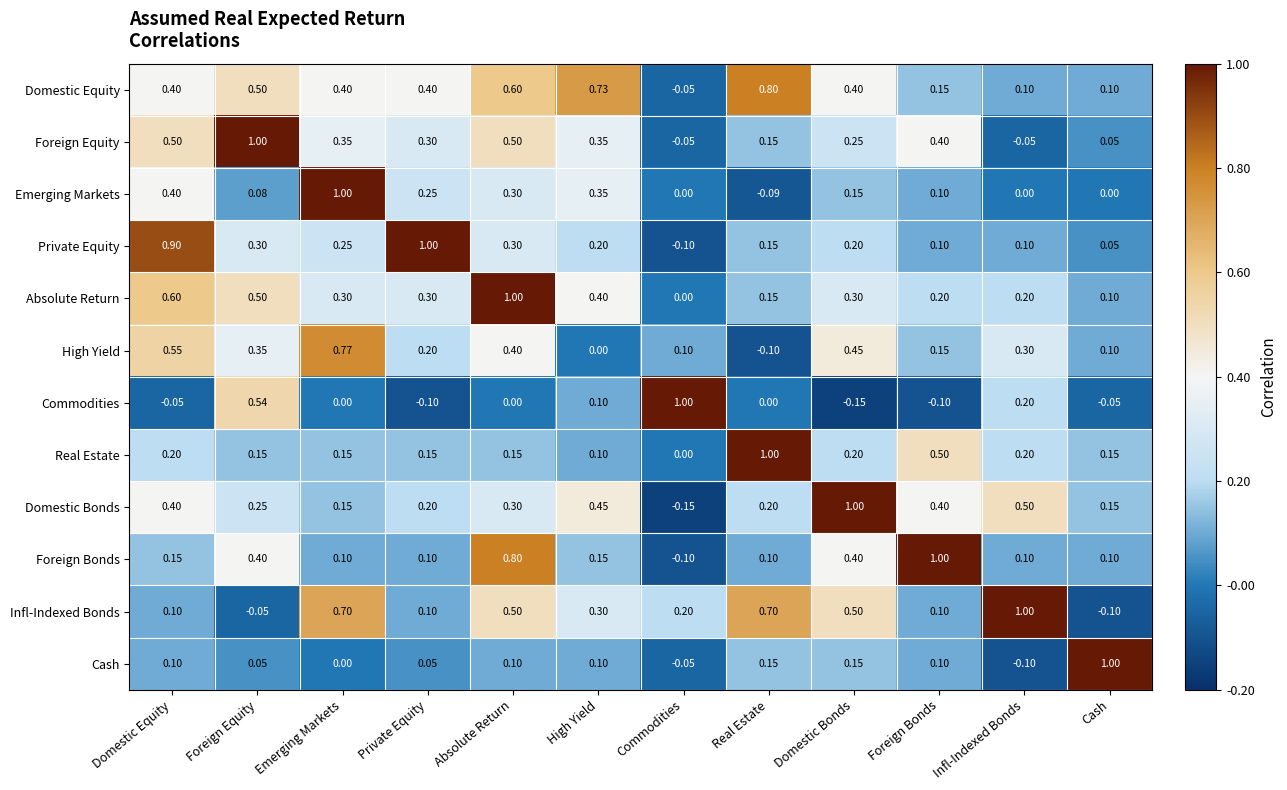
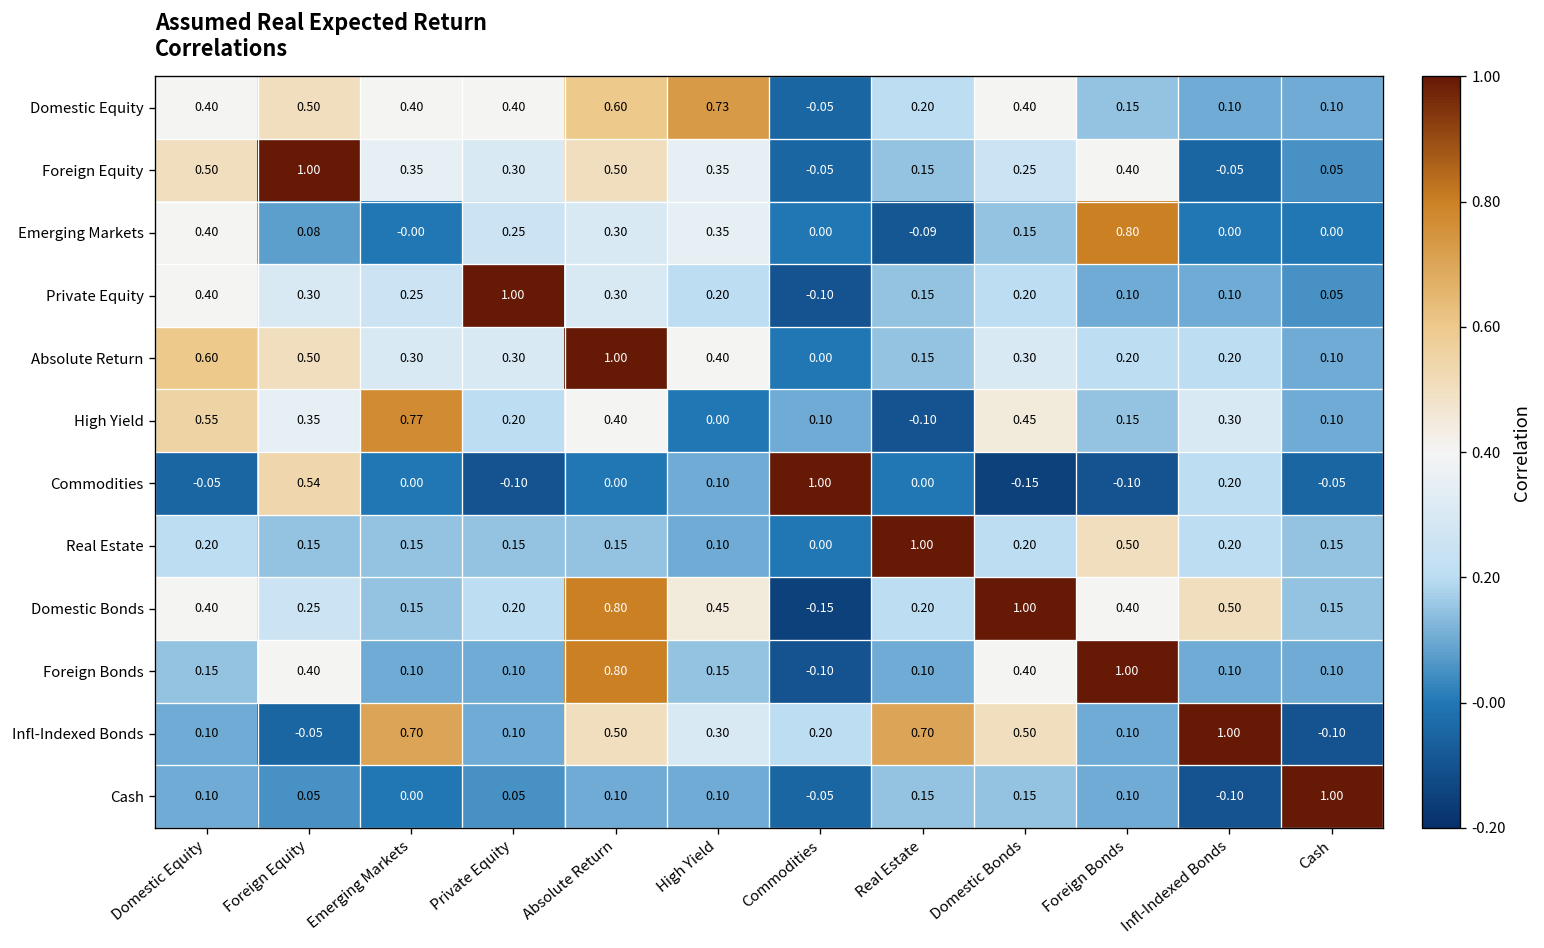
  {
    "Domestic Equity": {
      "Domestic Equity": 0.40,
      "Foreign Equity": 0.50,
      "Emerging Markets": 0.40,
      "Private Equity": 0.40,
      "Absolute Return": 0.60,
      "High Yield": 0.73,
      "Commodities": -0.05,
-     "Real Estate": 0.80,
+     "Real Estate": 0.20,
      "Domestic Bonds": 0.40,
      "Foreign Bonds": 0.15,
      "Infl-Indexed Bonds": 0.10,
      "Cash": 0.10
    },
    "Foreign Equity": {
      "Domestic Equity": 0.50,
      "Foreign Equity": 1.00,
      "Emerging Markets": 0.35,
      "Private Equity": 0.30,
      "Absolute Return": 0.50,
      "High Yield": 0.35,
      "Commodities": -0.05,
      "Real Estate": 0.15,
      "Domestic Bonds": 0.25,
      "Foreign Bonds": 0.40,
      "Infl-Indexed Bonds": -0.05,
      "Cash": 0.05
    },
    "Emerging Markets": {
      "Domestic Equity": 0.40,
      "Foreign Equity": 0.08,
-     "Emerging Markets": 1.00,
+     "Emerging Markets": -0.00,
      "Private Equity": 0.25,
      "Absolute Return": 0.30,
      "High Yield": 0.35,
      "Commodities": 0.00,
      "Real Estate": -0.09,
      "Domestic Bonds": 0.15,
-     "Foreign Bonds": 0.10,
+     "Foreign Bonds": 0.80,
      "Infl-Indexed Bonds": 0.00,
      "Cash": 0.00
    },
    "Private Equity": {
-     "Domestic Equity": 0.90,
+     "Domestic Equity": 0.40,
      "Foreign Equity": 0.30,
      "Emerging Markets": 0.25,
      "Private Equity": 1.00,
      "Absolute Return": 0.30,
      "High Yield": 0.20,
      "Commodities": -0.10,
      "Real Estate": 0.15,
      "Domestic Bonds": 0.20,
      "Foreign Bonds": 0.10,
      "Infl-Indexed Bonds": 0.10,
      "Cash": 0.05
    },
    "Absolute Return": {
      "Domestic Equity": 0.60,
      "Foreign Equity": 0.50,
      "Emerging Markets": 0.30,
      "Private Equity": 0.30,
      "Absolute Return": 1.00,
      "High Yield": 0.40,
      "Commodities": 0.00,
      "Real Estate": 0.15,
      "Domestic Bonds": 0.30,
      "Foreign Bonds": 0.20,
      "Infl-Indexed Bonds": 0.20,
      "Cash": 0.10
    },
    "High Yield": {
      "Domestic Equity": 0.55,
      "Foreign Equity": 0.35,
      "Emerging Markets": 0.77,
      "Private Equity": 0.20,
      "Absolute Return": 0.40,
      "High Yield": 0.00,
      "Commodities": 0.10,
      "Real Estate": -0.10,
      "Domestic Bonds": 0.45,
      "Foreign Bonds": 0.15,
      "Infl-Indexed Bonds": 0.30,
      "Cash": 0.10
    },
    "Commodities": {
      "Domestic Equity": -0.05,
      "Foreign Equity": 0.54,
      "Emerging Markets": 0.00,
      "Private Equity": -0.10,
      "Absolute Return": 0.00,
      "High Yield": 0.10,
      "Commodities": 1.00,
      "Real Estate": 0.00,
      "Domestic Bonds": -0.15,
      "Foreign Bonds": -0.10,
      "Infl-Indexed Bonds": 0.20,
      "Cash": -0.05
    },
    "Real Estate": {
      "Domestic Equity": 0.20,
      "Foreign Equity": 0.15,
      "Emerging Markets": 0.15,
      "Private Equity": 0.15,
      "Absolute Return": 0.15,
      "High Yield": 0.10,
      "Commodities": 0.00,
      "Real Estate": 1.00,
      "Domestic Bonds": 0.20,
      "Foreign Bonds": 0.50,
      "Infl-Indexed Bonds": 0.20,
      "Cash": 0.15
    },
    "Domestic Bonds": {
      "Domestic Equity": 0.40,
      "Foreign Equity": 0.25,
      "Emerging Markets": 0.15,
      "Private Equity": 0.20,
-     "Absolute Return": 0.30,
+     "Absolute Return": 0.80,
      "High Yield": 0.45,
      "Commodities": -0.15,
      "Real Estate": 0.20,
      "Domestic Bonds": 1.00,
      "Foreign Bonds": 0.40,
      "Infl-Indexed Bonds": 0.50,
      "Cash": 0.15
    },
    "Foreign Bonds": {
      "Domestic Equity": 0.15,
      "Foreign Equity": 0.40,
      "Emerging Markets": 0.10,
      "Private Equity": 0.10,
      "Absolute Return": 0.80,
      "High Yield": 0.15,
      "Commodities": -0.10,
      "Real Estate": 0.10,
      "Domestic Bonds": 0.40,
      "Foreign Bonds": 1.00,
      "Infl-Indexed Bonds": 0.10,
      "Cash": 0.10
    },
    "Infl-Indexed Bonds": {
      "Domestic Equity": 0.10,
      "Foreign Equity": -0.05,
      "Emerging Markets": 0.70,
      "Private Equity": 0.10,
      "Absolute Return": 0.50,
      "High Yield": 0.30,
      "Commodities": 0.20,
      "Real Estate": 0.70,
      "Domestic Bonds": 0.50,
      "Foreign Bonds": 0.10,
      "Infl-Indexed Bonds": 1.00,
      "Cash": -0.10
    },
    "Cash": {
      "Domestic Equity": 0.10,
      "Foreign Equity": 0.05,
      "Emerging Markets": 0.00,
      "Private Equity": 0.05,
      "Absolute Return": 0.10,
      "High Yield": 0.10,
      "Commodities": -0.05,
      "Real Estate": 0.15,
      "Domestic Bonds": 0.15,
      "Foreign Bonds": 0.10,
      "Infl-Indexed Bonds": -0.10,
      "Cash": 1.00
    }
  }
